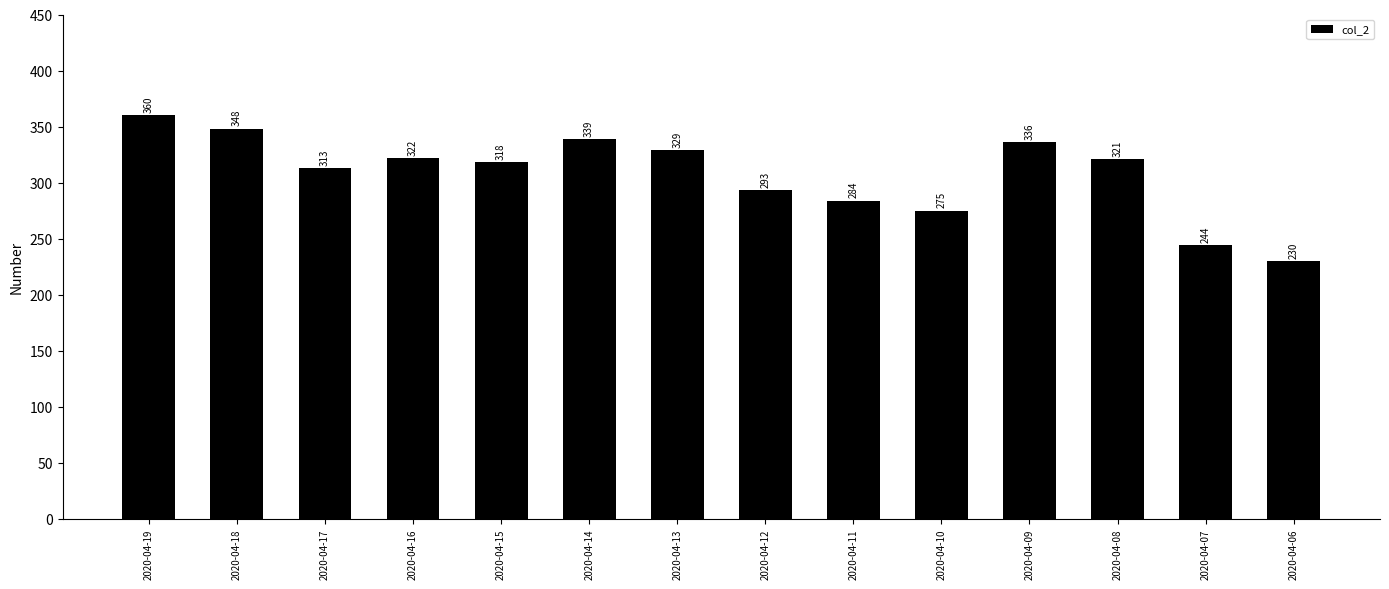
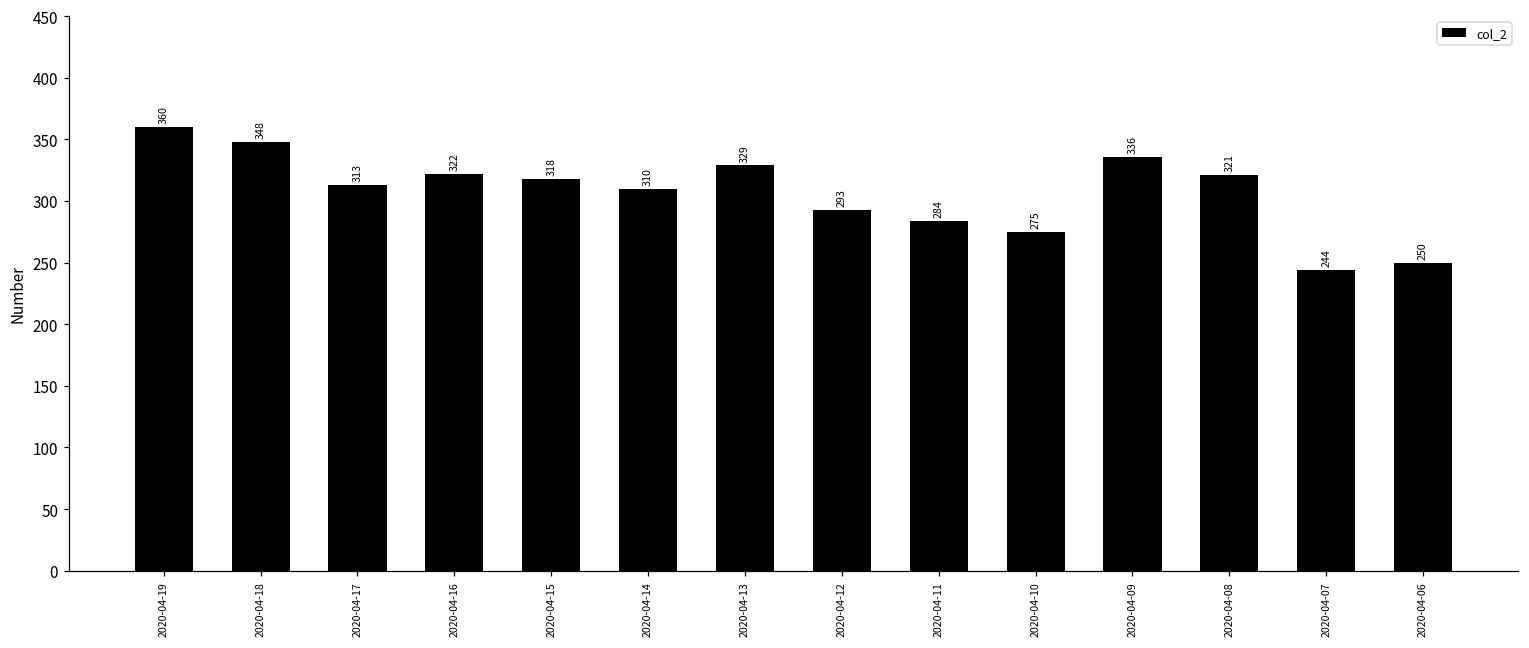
  {
    "2020-04-19": 360,
    "2020-04-18": 348,
    "2020-04-17": 313,
    "2020-04-16": 322,
    "2020-04-15": 318,
-   "2020-04-14": 339,
+   "2020-04-14": 310,
    "2020-04-13": 329,
    "2020-04-12": 293,
    "2020-04-11": 284,
    "2020-04-10": 275,
    "2020-04-09": 336,
    "2020-04-08": 321,
    "2020-04-07": 244,
-   "2020-04-06": 230
+   "2020-04-06": 250
  }
